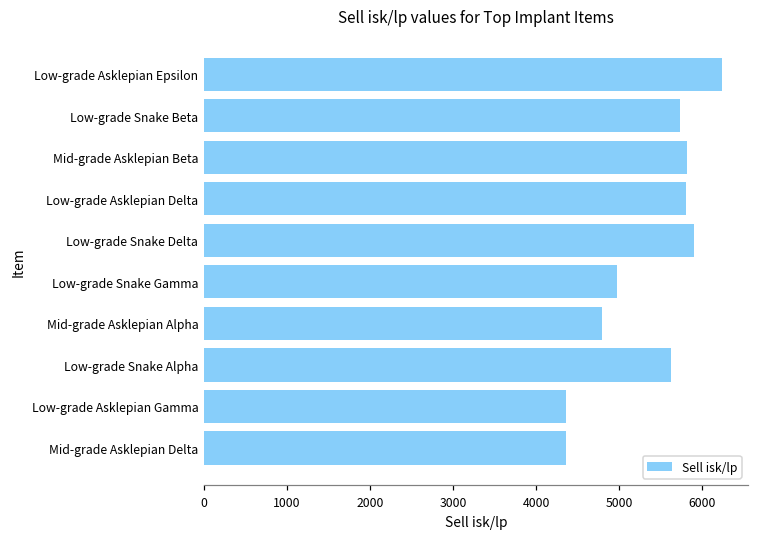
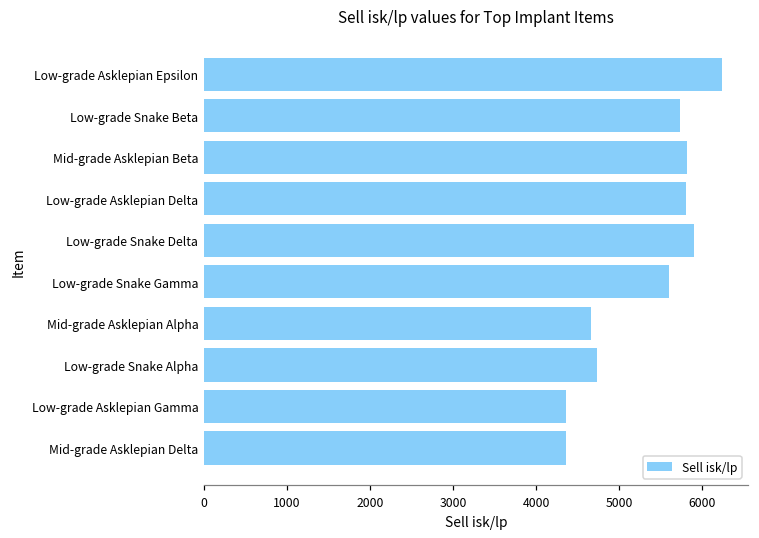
  {
    "Low-grade Asklepian Epsilon": 6200,
    "Low-grade Snake Beta": 5700,
    "Mid-grade Asklepian Beta": 5800,
    "Low-grade Asklepian Delta": 5800,
    "Low-grade Snake Delta": 5900,
-   "Low-grade Snake Gamma": 5000,
-   "Mid-grade Asklepian Alpha": 4800,
-   "Low-grade Snake Alpha": 5600,
+   "Low-grade Snake Gamma": 5600,
+   "Mid-grade Asklepian Alpha": 4700,
+   "Low-grade Snake Alpha": 4700,
    "Low-grade Asklepian Gamma": 4400,
    "Mid-grade Asklepian Delta": 4400
  }
